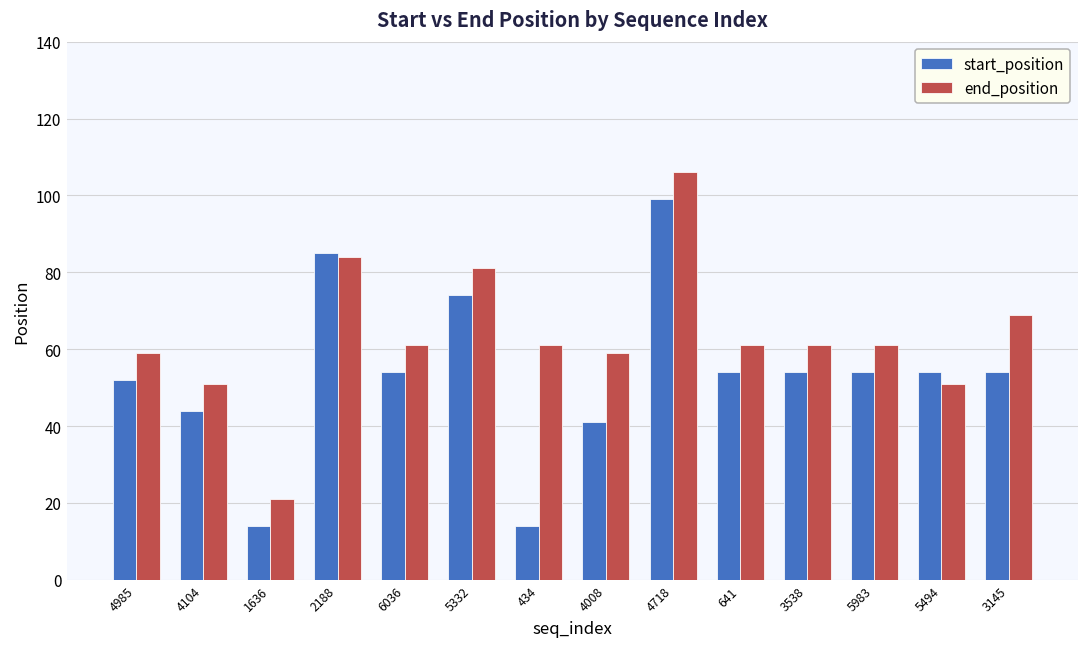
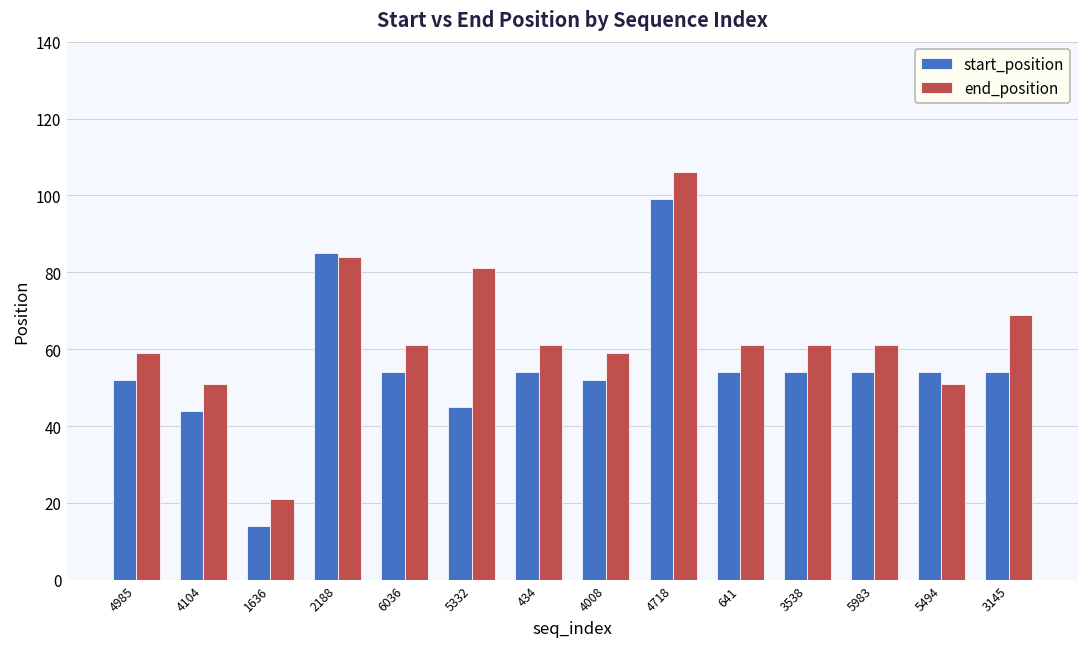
  {
    "start_position": {
      "4985": 52,
      "4104": 44,
      "1636": 14,
      "2188": 85,
      "6036": 54,
-     "5332": 74,
-     "434": 14,
-     "4008": 41,
+     "5332": 45,
+     "434": 54,
+     "4008": 52,
      "4718": 99,
      "641": 54,
      "3538": 54,
      "5983": 54,
      "5494": 54,
      "3145": 54
    },
    "end_position": {
      "4985": 59,
      "4104": 51,
      "1636": 21,
      "2188": 84,
      "6036": 61,
      "5332": 81,
      "434": 61,
      "4008": 59,
      "4718": 106,
      "641": 61,
      "3538": 61,
      "5983": 61,
      "5494": 51,
      "3145": 69
    }
  }
